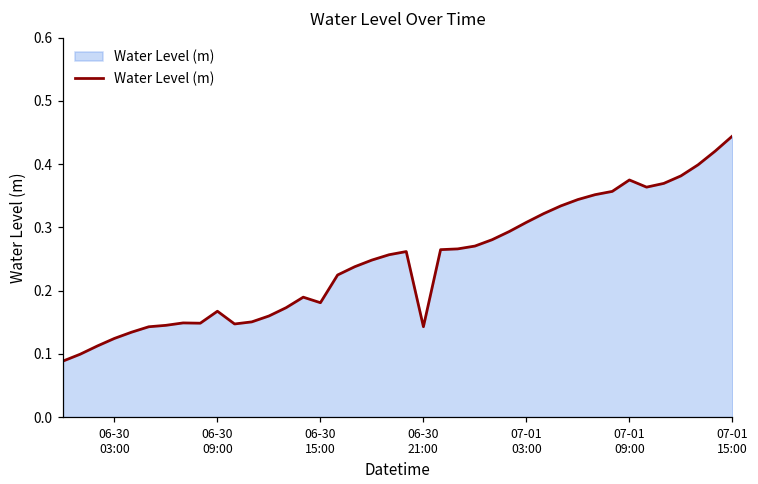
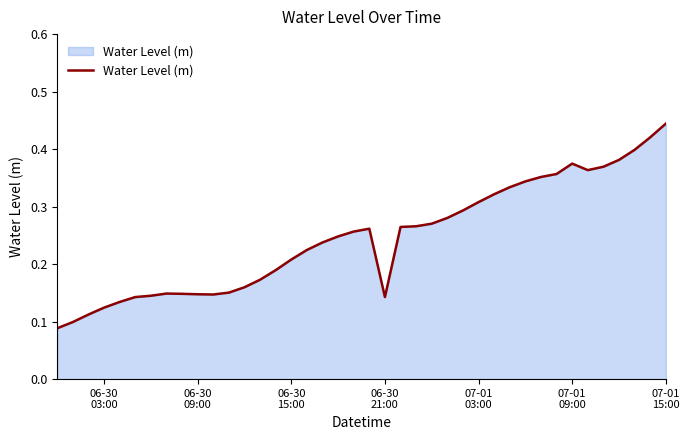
  {
    "06-30 03:00": 0.12,
-   "06-30 09:00": 0.17,
-   "06-30 15:00": 0.18,
+   "06-30 09:00": 0.15,
+   "06-30 15:00": 0.21,
    "06-30 21:00": 0.14,
    "07-01 03:00": 0.31,
    "07-01 09:00": 0.37,
    "07-01 15:00": 0.44
  }
